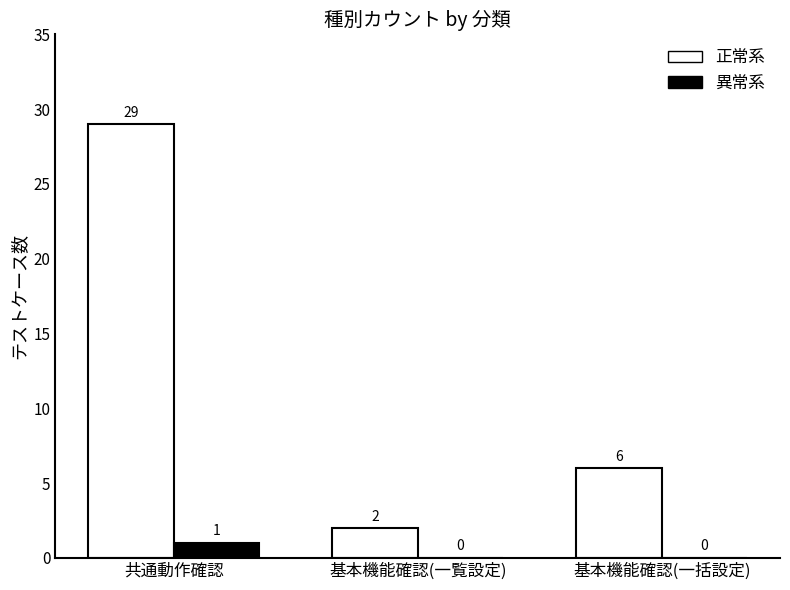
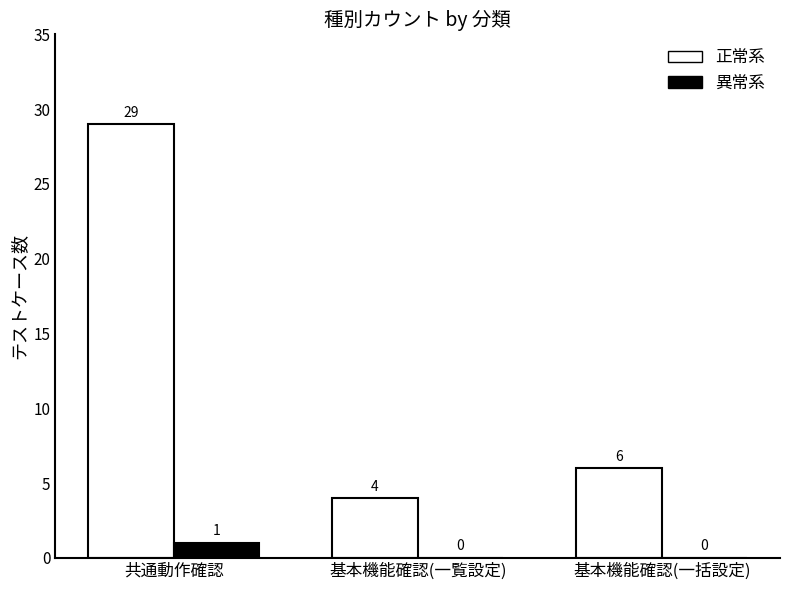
  {
    "正常系": {
      "共通動作確認": 29,
-     "基本機能確認(一覧設定)": 2,
+     "基本機能確認(一覧設定)": 4,
      "基本機能確認(一括設定)": 6
    },
    "異常系": {
      "共通動作確認": 1,
      "基本機能確認(一覧設定)": 0,
      "基本機能確認(一括設定)": 0
    }
  }
